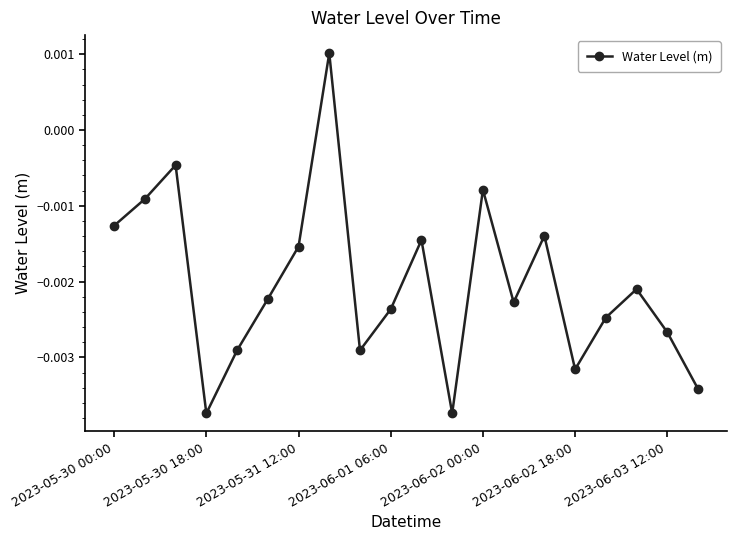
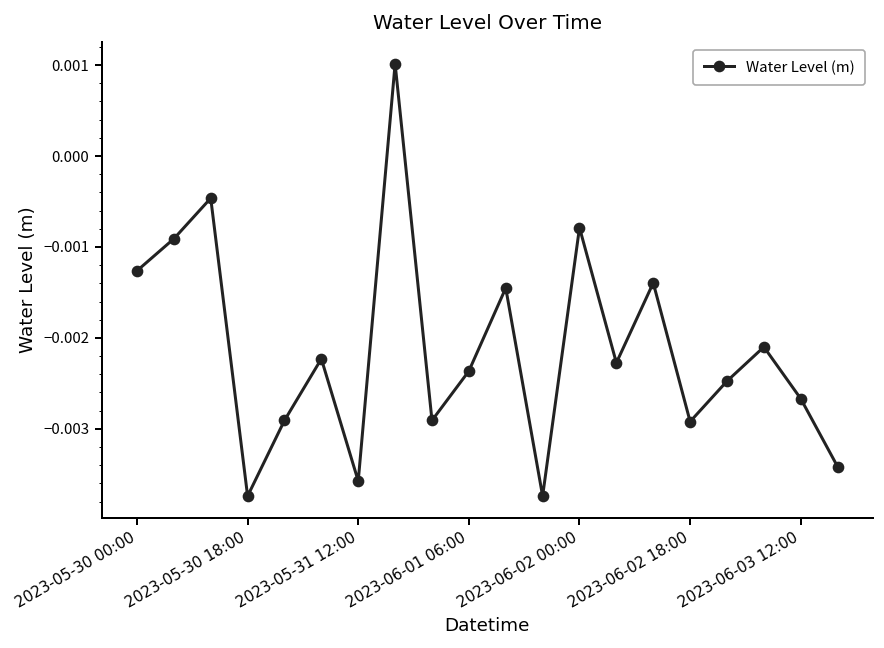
  {
    "2023-05-30 00:00": -0.0013,
    "2023-05-30 18:00": -0.0037,
-   "2023-05-31 12:00": -0.0015,
+   "2023-05-31 12:00": -0.0036,
    "2023-06-01 06:00": -0.0024,
    "2023-06-02 00:00": -0.0008,
-   "2023-06-02 18:00": -0.0032,
+   "2023-06-02 18:00": -0.0029,
    "2023-06-03 12:00": -0.0027
  }
